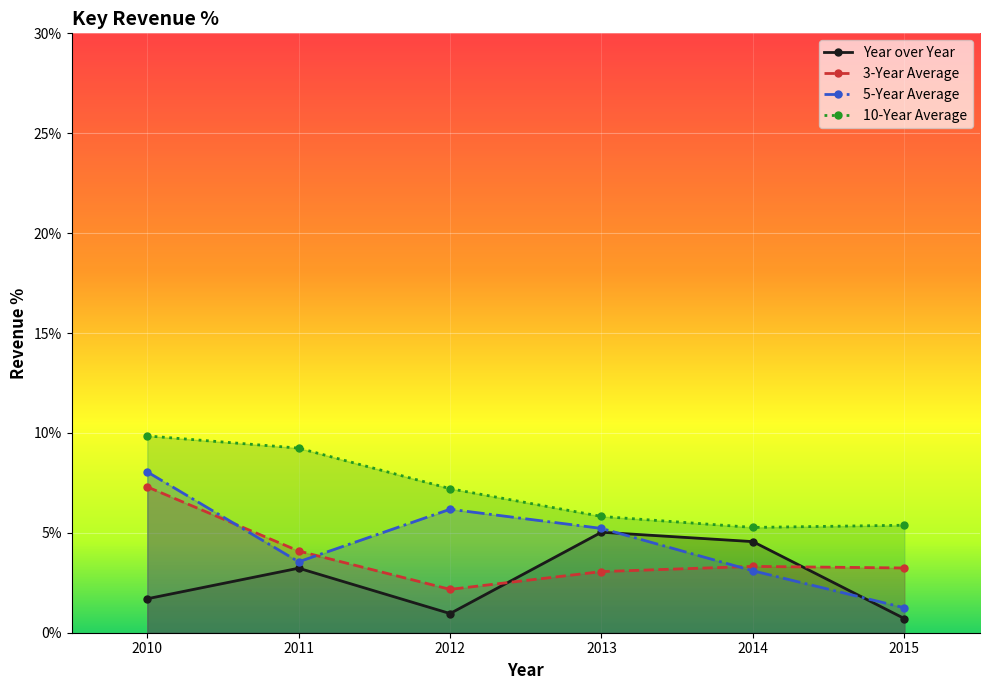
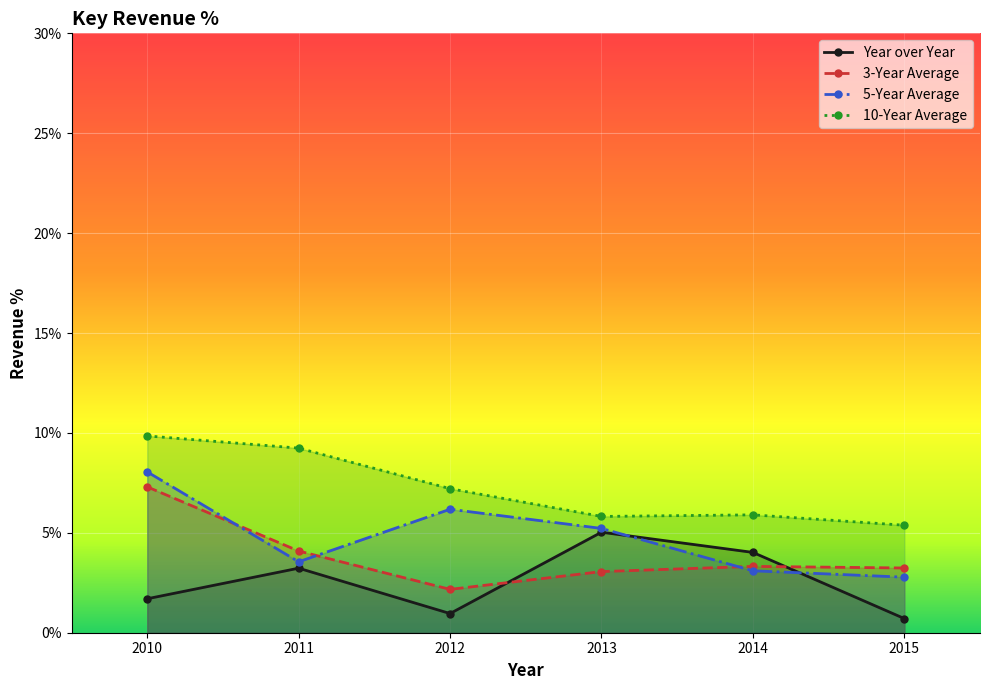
  {
    "Year over Year": {
      "2010": "1.7%",
      "2011": "3.2%",
      "2012": "1.0%",
      "2013": "5.0%",
-     "2014": "4.6%",
+     "2014": "4.0%",
      "2015": "0.7%"
    },
    "3-Year Average": {
      "2010": "7.3%",
      "2011": "4.1%",
      "2012": "2.2%",
      "2013": "3.1%",
      "2014": "3.3%",
      "2015": "3.2%"
    },
    "5-Year Average": {
      "2010": "8.1%",
      "2011": "3.6%",
      "2012": "6.2%",
      "2013": "5.2%",
      "2014": "3.1%",
-     "2015": "1.3%"
+     "2015": "2.8%"
    },
    "10-Year Average": {
      "2010": "9.9%",
      "2011": "9.2%",
      "2012": "7.2%",
      "2013": "5.8%",
-     "2014": "5.3%",
+     "2014": "5.9%",
      "2015": "5.4%"
    }
  }
